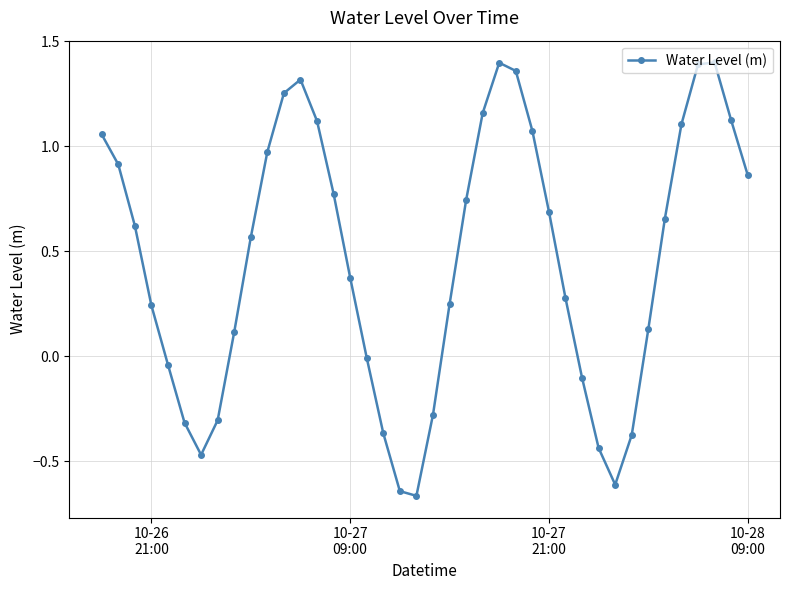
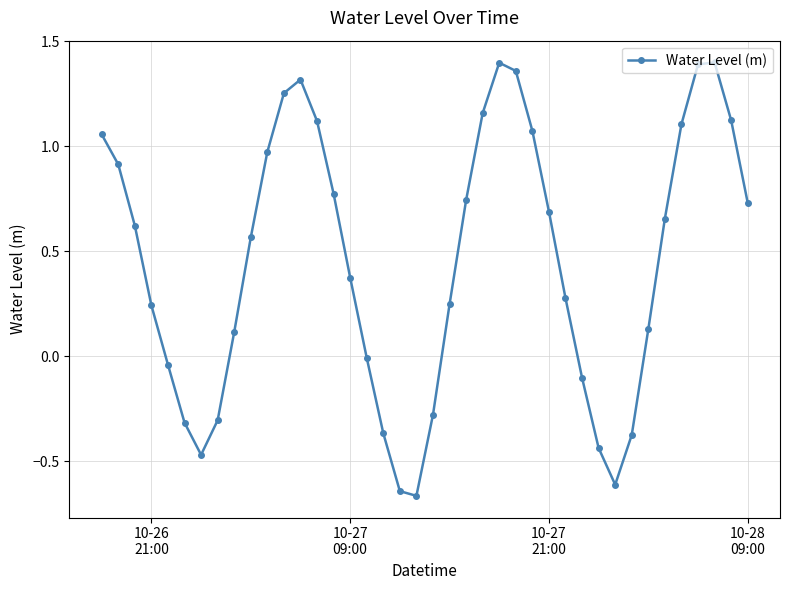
  {
    "10-26 21:00": 0.24,
    "10-27 09:00": 0.37,
    "10-27 21:00": 0.69,
-   "10-28 09:00": 0.86
+   "10-28 09:00": 0.73
  }
